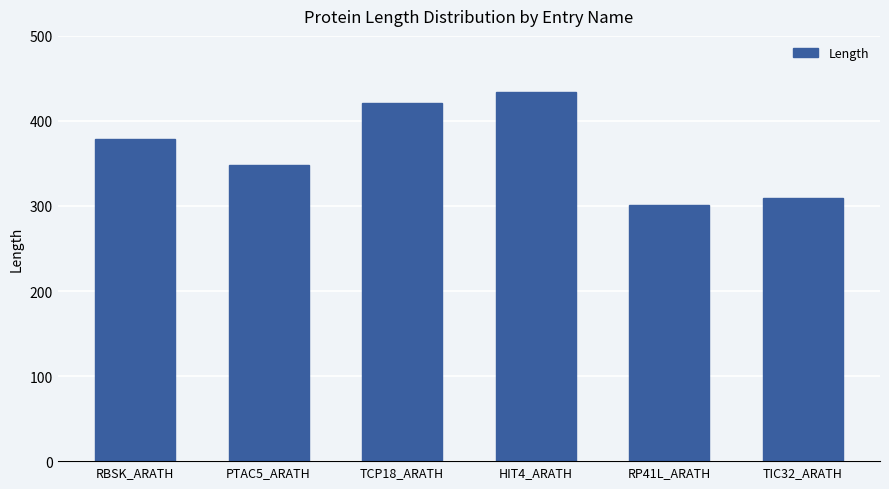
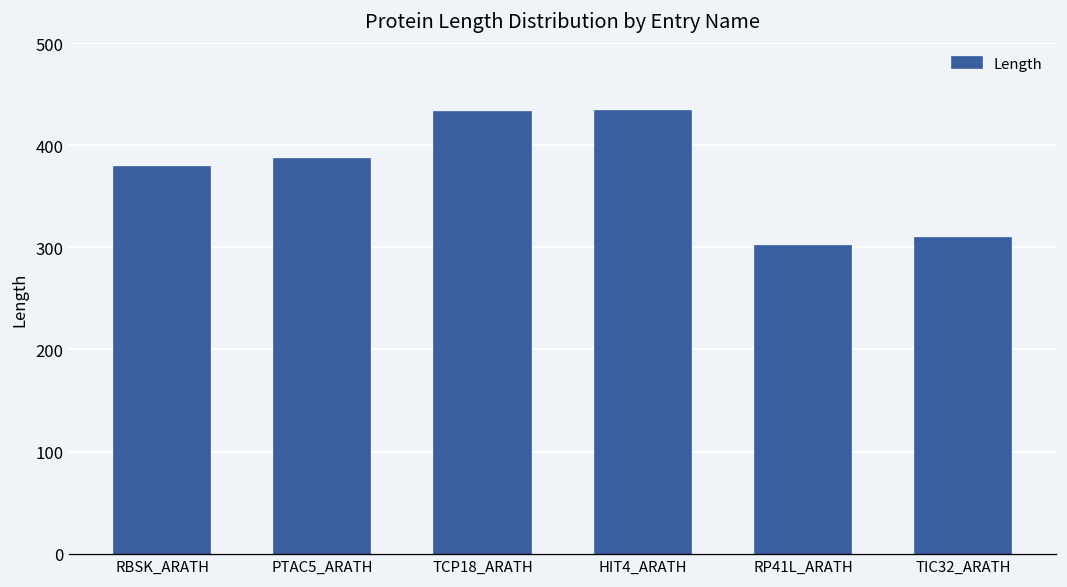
  {
    "RBSK_ARATH": 380,
-   "PTAC5_ARATH": 350,
-   "TCP18_ARATH": 420,
+   "PTAC5_ARATH": 390,
+   "TCP18_ARATH": 430,
    "HIT4_ARATH": 430,
    "RP41L_ARATH": 300,
    "TIC32_ARATH": 310
  }
